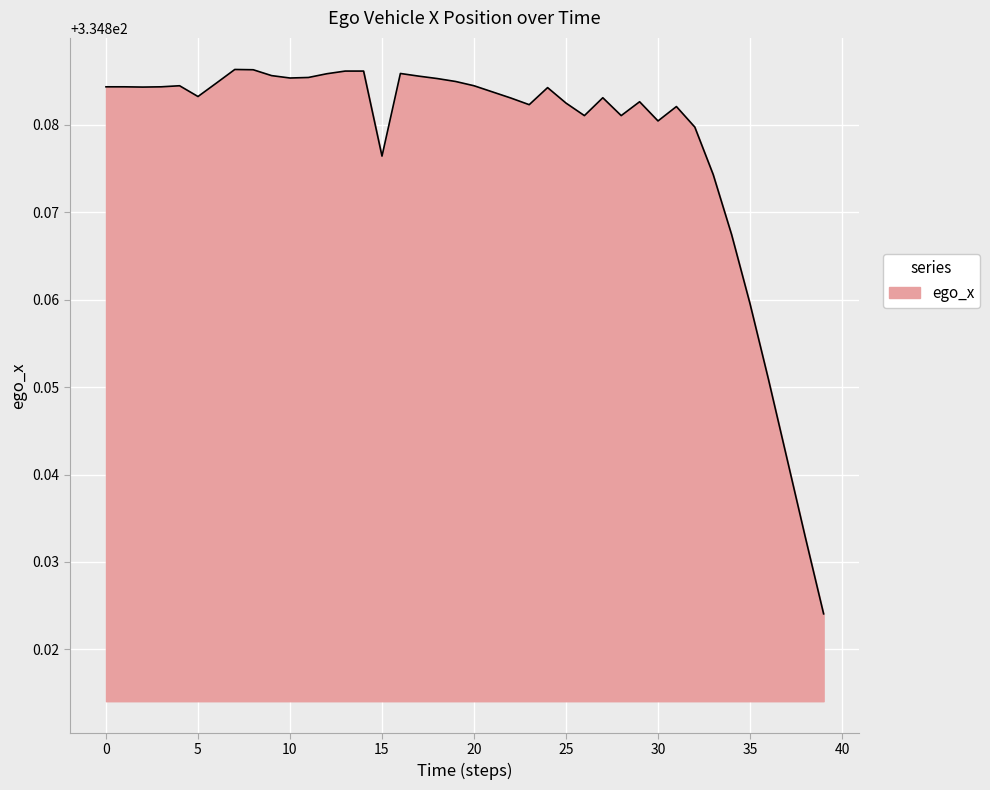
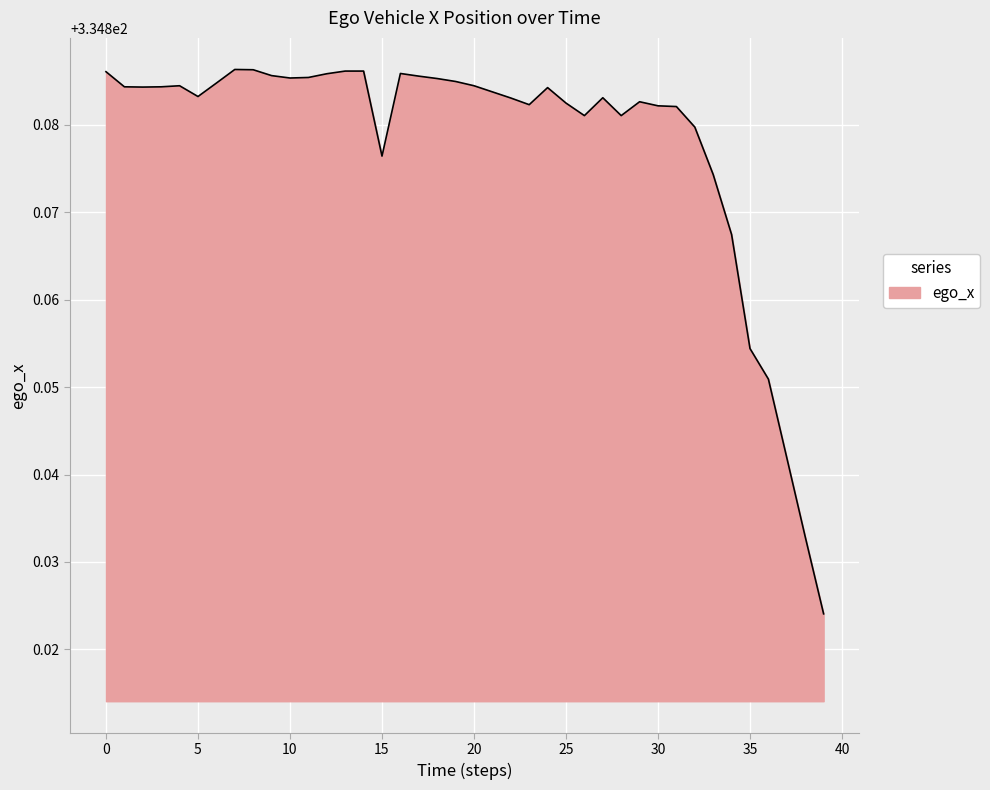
  {
-   "0": 334.884,
+   "0": 334.886,
    "5": 334.883,
    "10": 334.885,
    "15": 334.876,
    "20": 334.884,
    "25": 334.883,
-   "30": 334.880,
-   "35": 334.860
+   "30": 334.882,
+   "35": 334.854
  }
